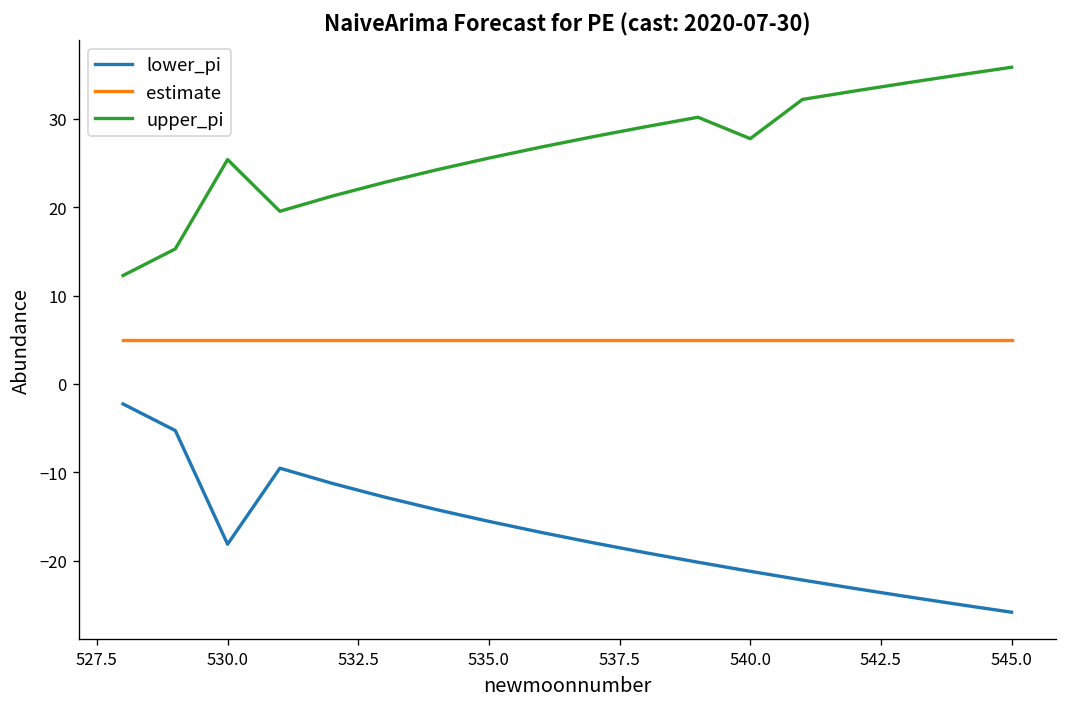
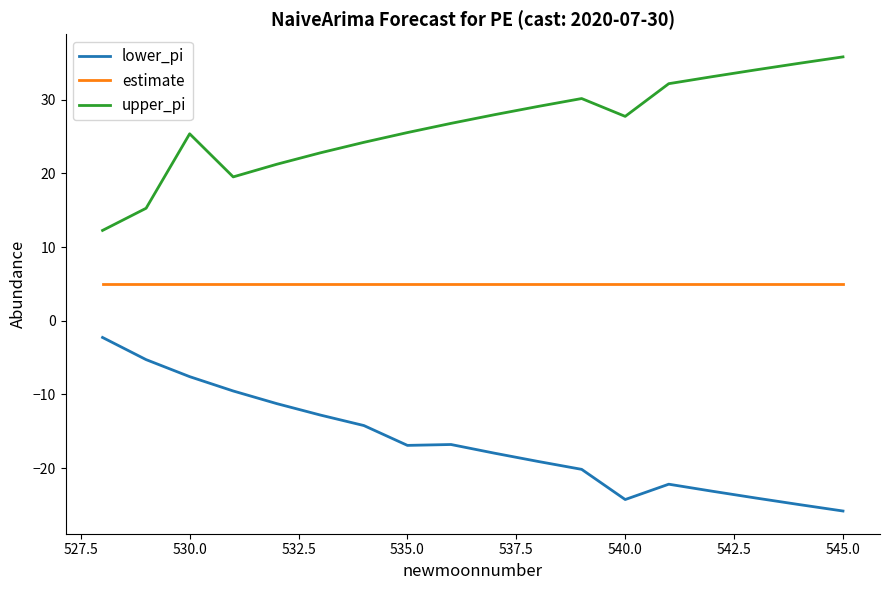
  {
    "lower_pi": {
-     "530.0": -18,
-     "535.0": -16,
-     "540.0": -21,
+     "530.0": -8,
+     "535.0": -17,
+     "540.0": -24,
      "545.0": -26
    },
    "estimate": {
      "530.0": 5,
      "535.0": 5,
      "540.0": 5,
      "545.0": 5
    },
    "upper_pi": {
      "530.0": 25,
      "535.0": 26,
      "540.0": 28,
      "545.0": 36
    }
  }
